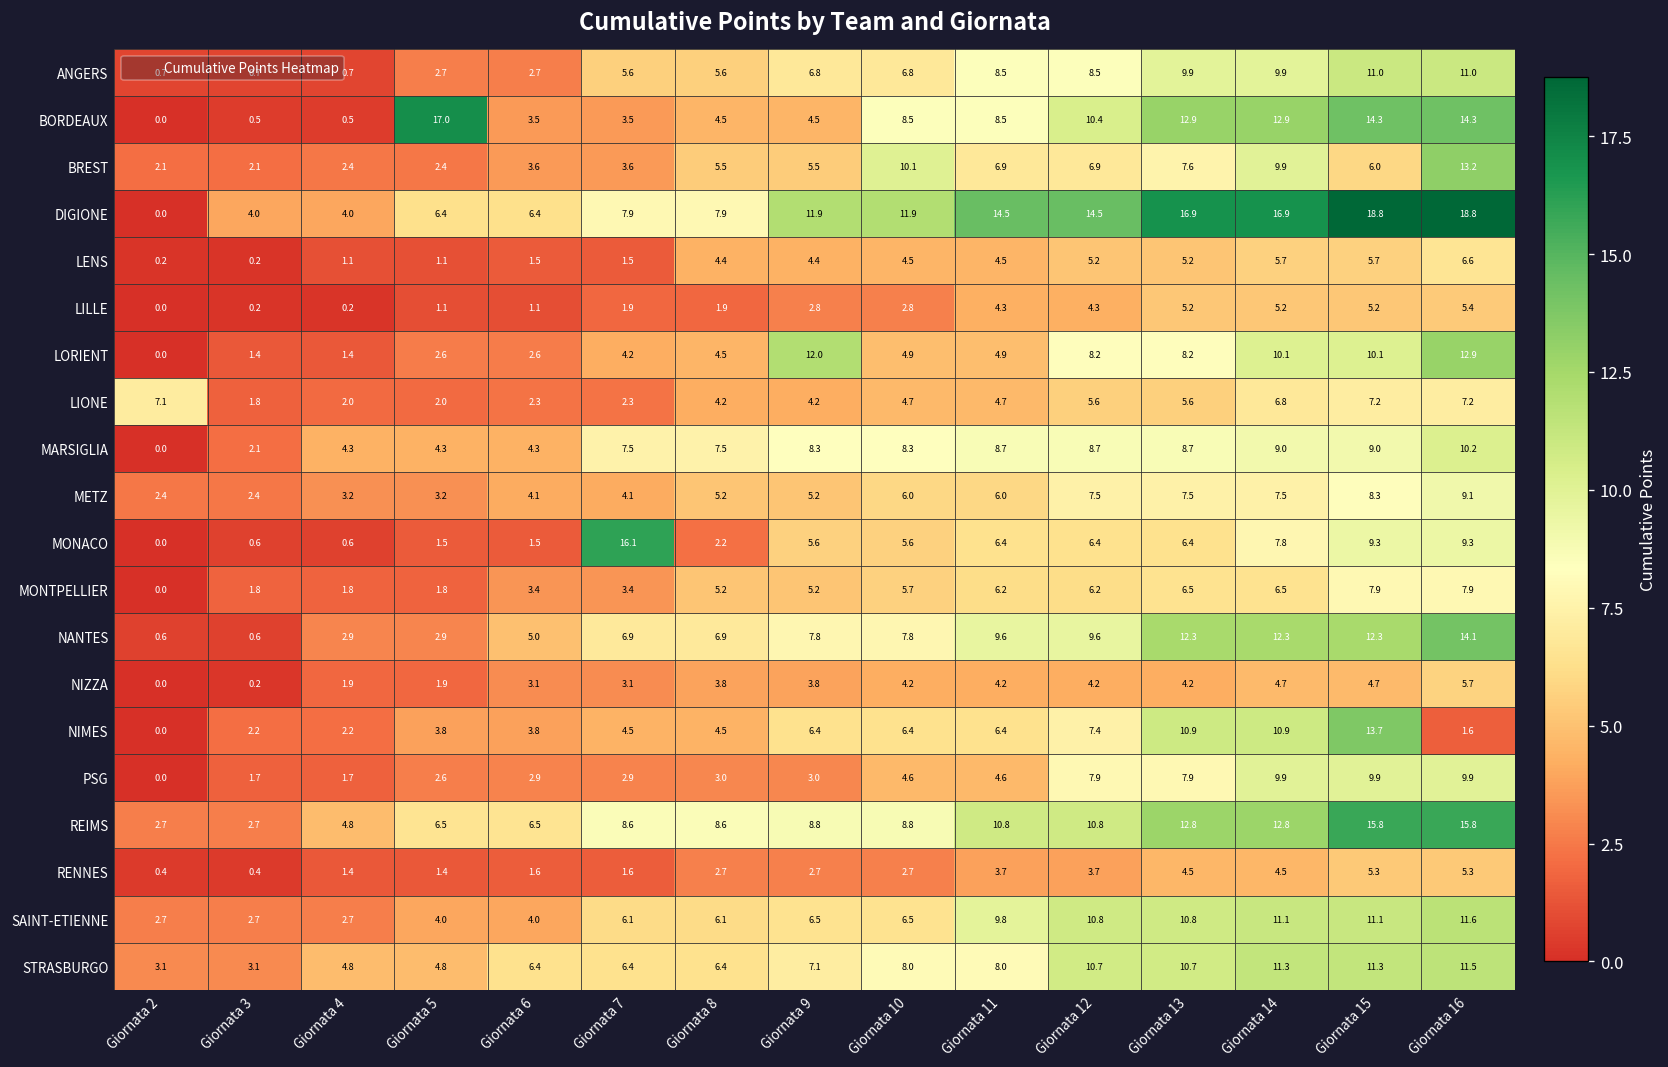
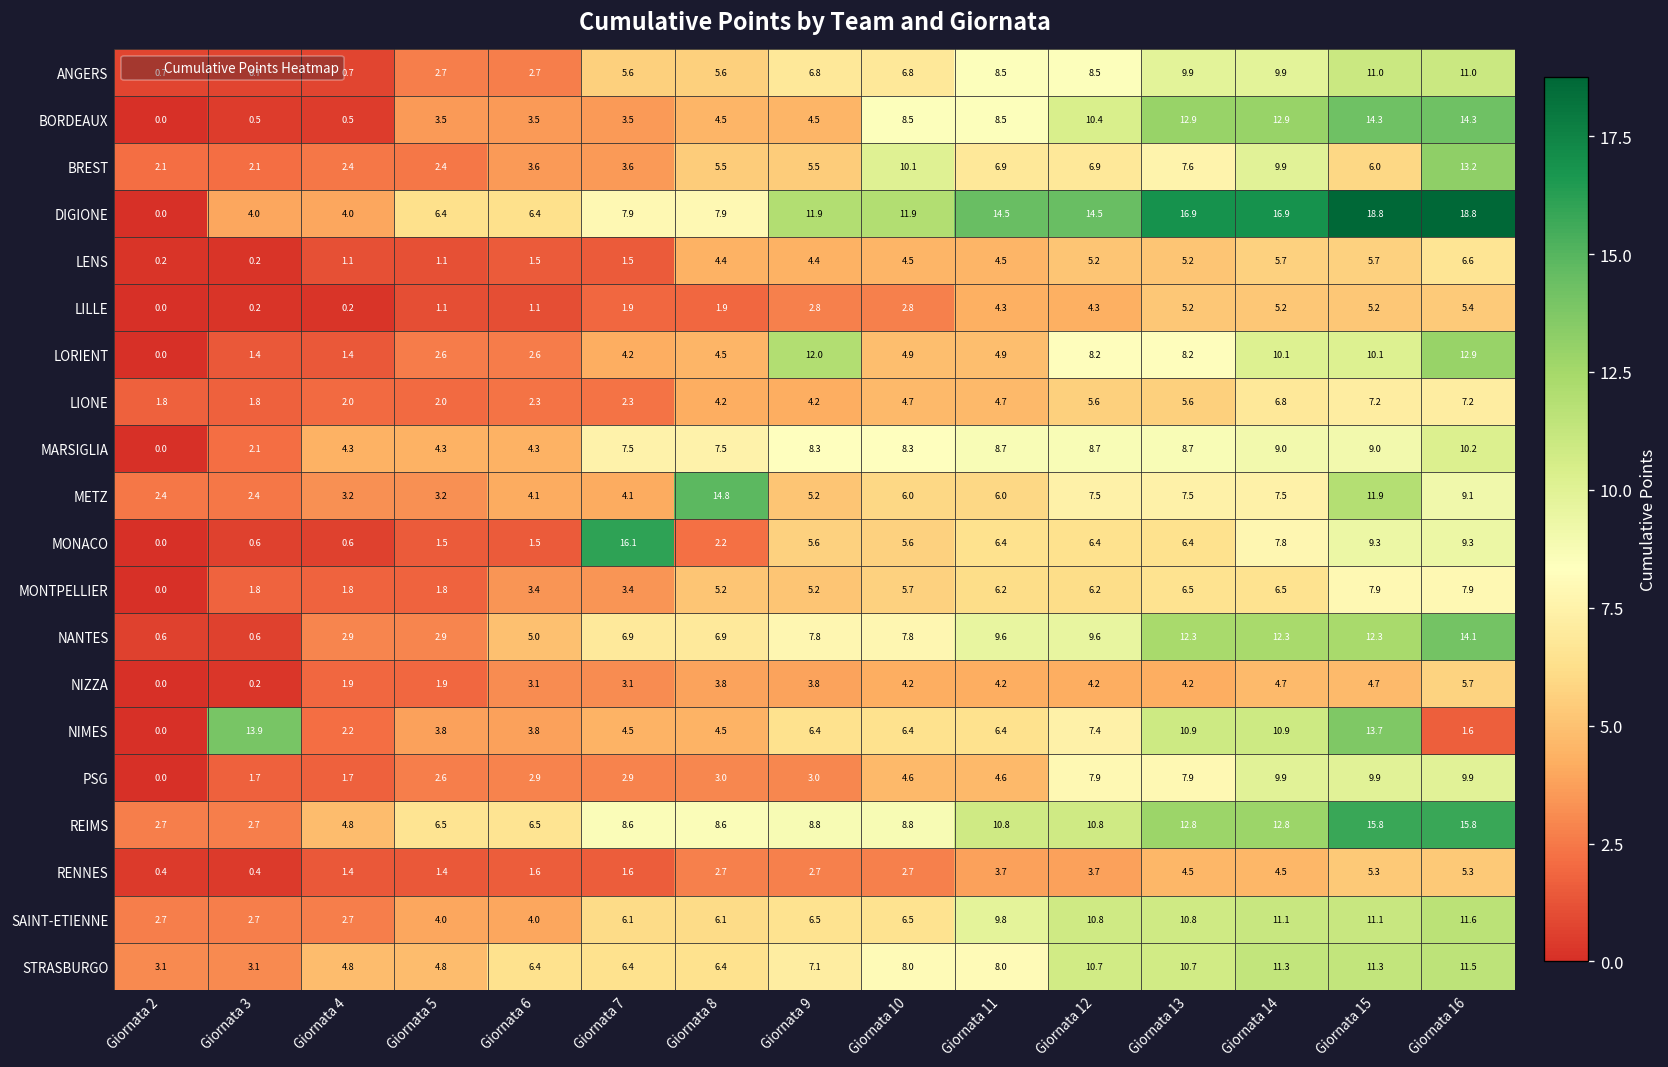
  {
    "BORDEAUX": {
      "Giornata 2": 0.0,
      "Giornata 3": 0.5,
      "Giornata 4": 0.5,
-     "Giornata 5": 17.0,
+     "Giornata 5": 3.5,
      "Giornata 6": 3.5,
      "Giornata 7": 3.5,
      "Giornata 8": 4.5,
      "Giornata 9": 4.5,
      "Giornata 10": 8.5,
      "Giornata 11": 8.5,
      "Giornata 12": 10.4,
      "Giornata 13": 12.9,
      "Giornata 14": 12.9,
      "Giornata 15": 14.3,
      "Giornata 16": 14.3
    },
    "LIONE": {
-     "Giornata 2": 7.1,
+     "Giornata 2": 1.8,
      "Giornata 3": 1.8,
      "Giornata 4": 2.0,
      "Giornata 5": 2.0,
      "Giornata 6": 2.3,
      "Giornata 7": 2.3,
      "Giornata 8": 4.2,
      "Giornata 9": 4.2,
      "Giornata 10": 4.7,
      "Giornata 11": 4.7,
      "Giornata 12": 5.6,
      "Giornata 13": 5.6,
      "Giornata 14": 6.8,
      "Giornata 15": 7.2,
      "Giornata 16": 7.2
    },
    "METZ": {
      "Giornata 2": 2.4,
      "Giornata 3": 2.4,
      "Giornata 4": 3.2,
      "Giornata 5": 3.2,
      "Giornata 6": 4.1,
      "Giornata 7": 4.1,
-     "Giornata 8": 5.2,
+     "Giornata 8": 14.8,
      "Giornata 9": 5.2,
      "Giornata 10": 6.0,
      "Giornata 11": 6.0,
      "Giornata 12": 7.5,
      "Giornata 13": 7.5,
      "Giornata 14": 7.5,
-     "Giornata 15": 8.3,
+     "Giornata 15": 11.9,
      "Giornata 16": 9.1
    },
    "NIMES": {
      "Giornata 2": 0.0,
-     "Giornata 3": 2.2,
+     "Giornata 3": 13.9,
      "Giornata 4": 2.2,
      "Giornata 5": 3.8,
      "Giornata 6": 3.8,
      "Giornata 7": 4.5,
      "Giornata 8": 4.5,
      "Giornata 9": 6.4,
      "Giornata 10": 6.4,
      "Giornata 11": 6.4,
      "Giornata 12": 7.4,
      "Giornata 13": 10.9,
      "Giornata 14": 10.9,
      "Giornata 15": 13.7,
      "Giornata 16": 1.6
    }
  }
